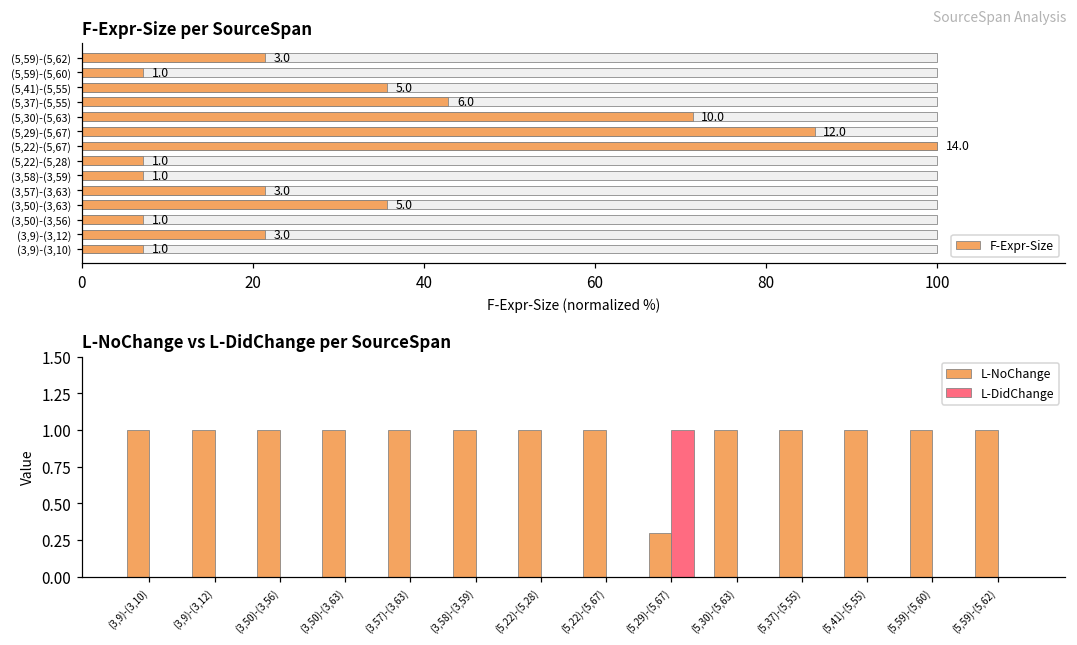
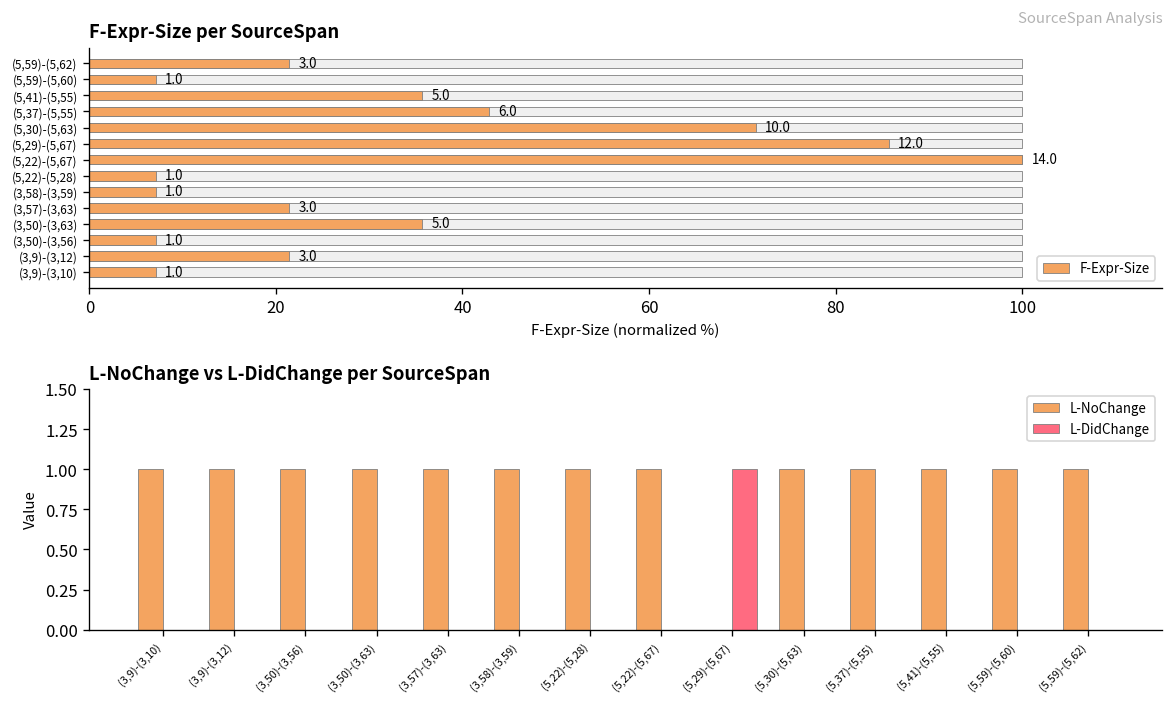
  {
    "L-NoChange vs L-DidChange per SourceSpan": {
      "L-NoChange": {
        "(3,9)-(3,10)": 1.0,
        "(3,9)-(3,12)": 1.0,
        "(3,50)-(3,56)": 1.0,
        "(3,50)-(3,63)": 1.0,
        "(3,57)-(3,63)": 1.0,
        "(3,58)-(3,59)": 1.0,
        "(5,22)-(5,28)": 1.0,
        "(5,22)-(5,67)": 1.0,
-       "(5,29)-(5,67)": 0.3,
+       "(5,29)-(5,67)": 0.0,
        "(5,30)-(5,63)": 1.0,
        "(5,37)-(5,55)": 1.0,
        "(5,41)-(5,55)": 1.0,
        "(5,59)-(5,60)": 1.0,
        "(5,59)-(5,62)": 1.0
      },
      "L-DidChange": {
        "(3,9)-(3,10)": 0.0,
        "(3,9)-(3,12)": 0.0,
        "(3,50)-(3,56)": 0.0,
        "(3,50)-(3,63)": 0.0,
        "(3,57)-(3,63)": 0.0,
        "(3,58)-(3,59)": 0.0,
        "(5,22)-(5,28)": 0.0,
        "(5,22)-(5,67)": 0.0,
        "(5,29)-(5,67)": 1.0,
        "(5,30)-(5,63)": 0.0,
        "(5,37)-(5,55)": 0.0,
        "(5,41)-(5,55)": 0.0,
        "(5,59)-(5,60)": 0.0,
        "(5,59)-(5,62)": 0.0
      }
    }
  }
